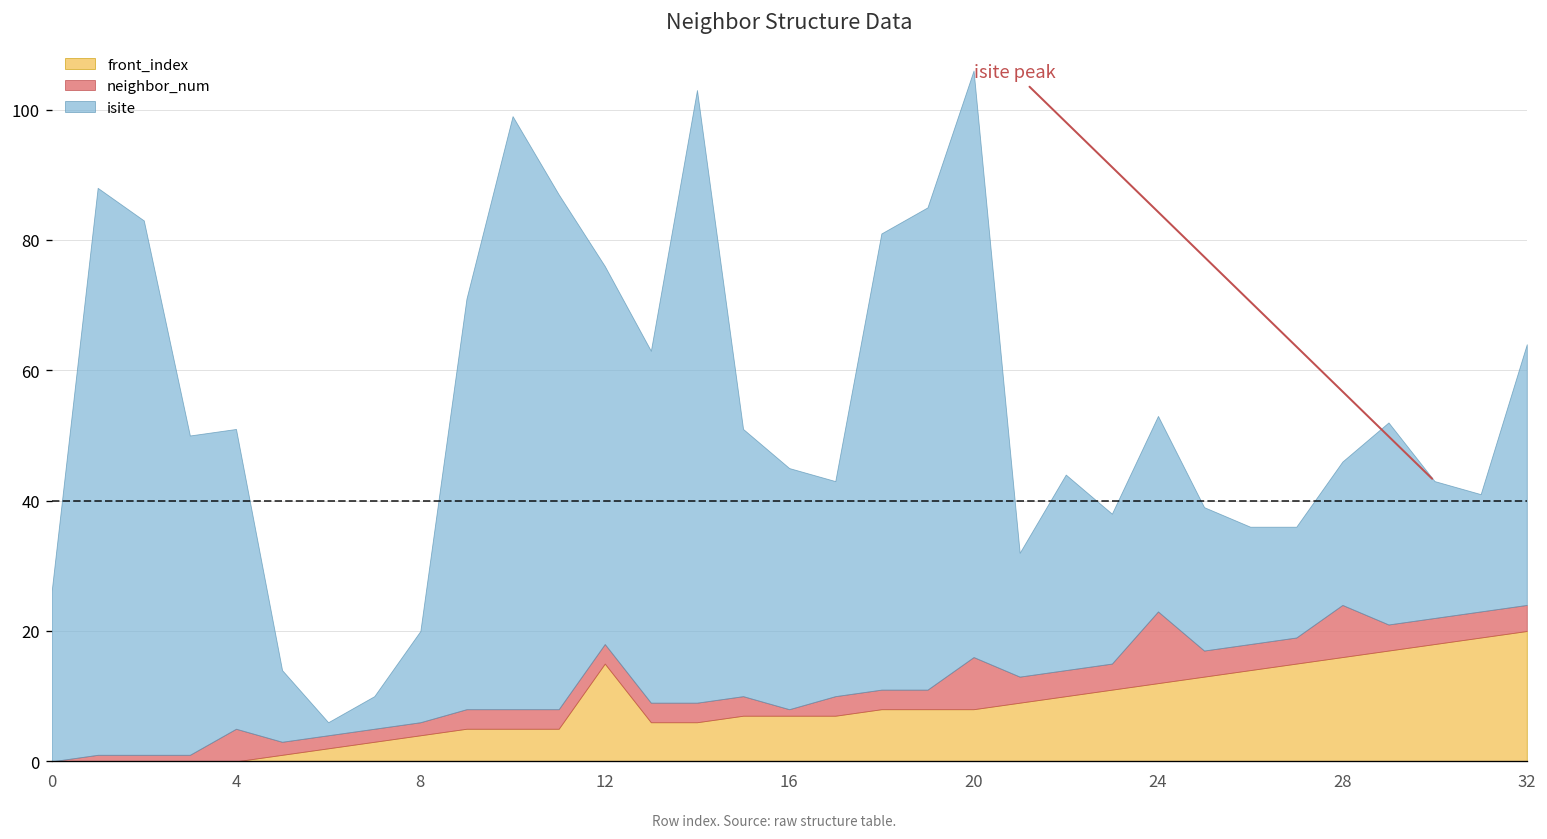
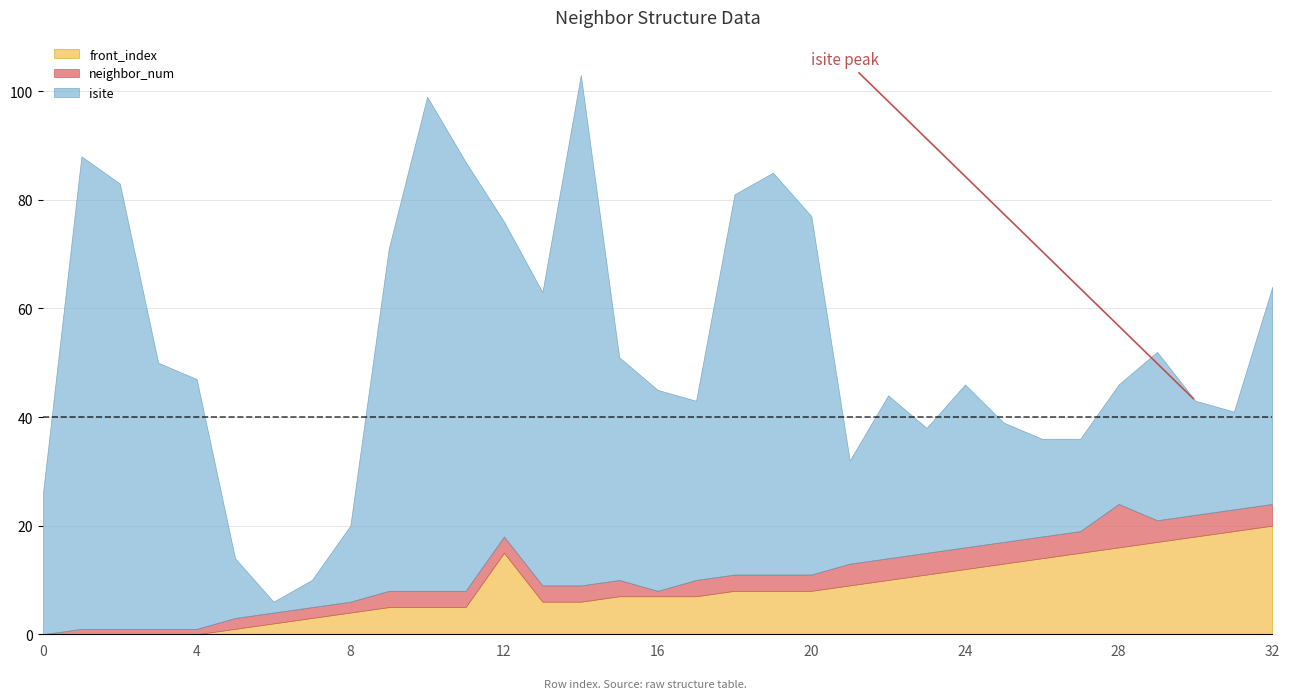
  {
    "front_index": {
      "4": 0,
      "8": 4,
      "12": 15,
      "16": 7,
      "20": 8,
      "24": 12,
      "28": 16,
      "32": 20
    },
    "neighbor_num": {
-     "4": 5,
+     "4": 1,
      "8": 2,
      "12": 3,
      "16": 1,
-     "20": 8,
-     "24": 11,
+     "20": 3,
+     "24": 4,
      "28": 8,
      "32": 4
    },
    "isite": {
      "0": 26,
      "4": 46,
      "8": 14,
      "12": 58,
      "16": 37,
-     "20": 90,
+     "20": 66,
      "24": 30,
      "28": 22,
      "32": 40
    }
  }
